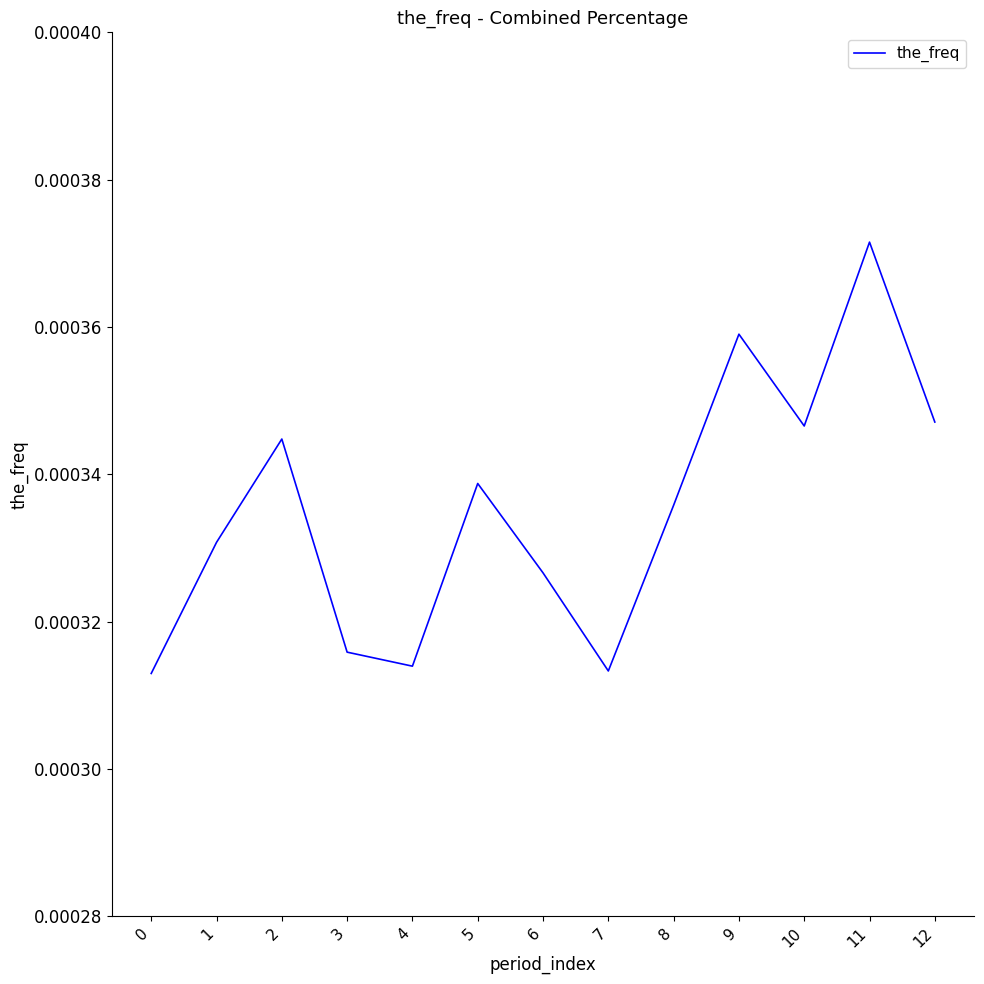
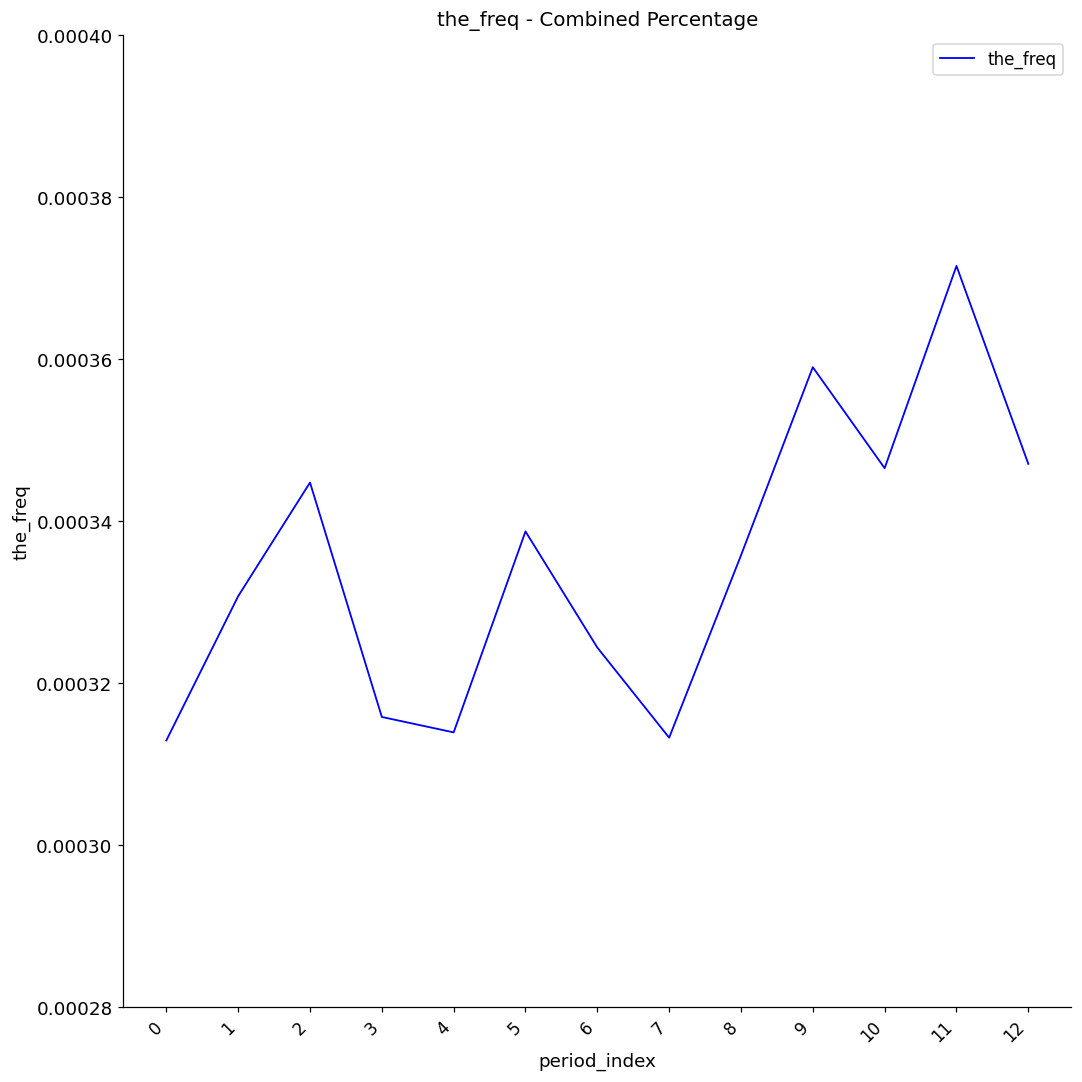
  {
    "0": 0.000313,
    "1": 0.000331,
    "2": 0.000345,
    "3": 0.000316,
    "4": 0.000314,
    "5": 0.000339,
-   "6": 0.000327,
+   "6": 0.000324,
    "7": 0.000313,
    "8": 0.000336,
    "9": 0.000359,
    "10": 0.000347,
    "11": 0.000372,
    "12": 0.000347
  }
